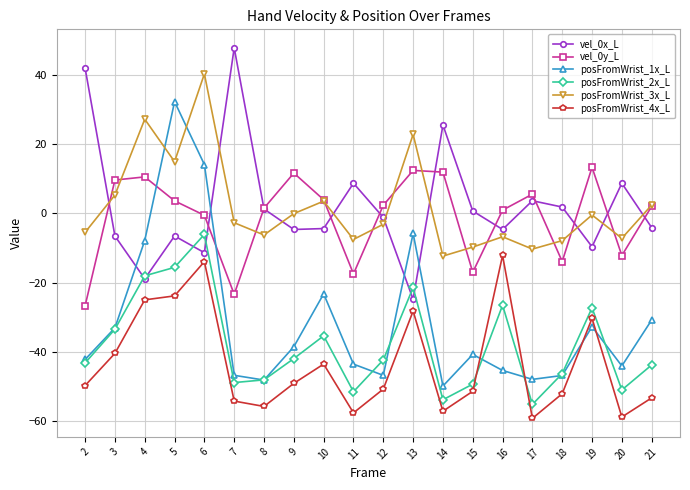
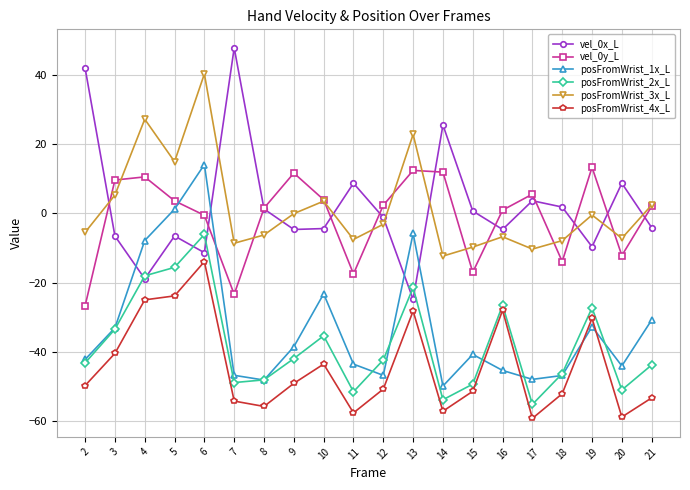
  {
    "vel_0x_L": {
      "2": 42,
      "3": -7,
      "4": -19,
      "5": -7,
      "6": -11,
      "7": 48,
      "9": -5,
      "10": -4,
      "11": 9,
      "12": -1,
      "13": -25,
      "14": 25,
      "15": 1,
      "16": -5,
      "17": 4,
      "18": 2,
      "19": -10,
      "20": 9,
      "21": -4
    },
    "vel_0y_L": {
      "2": -27,
      "3": 10,
      "4": 11,
      "5": 4,
      "6": -1,
      "7": -23,
      "9": 12,
      "11": -17,
      "12": 2,
      "13": 12,
      "14": 12,
      "15": -17,
      "16": 1,
      "17": 6,
      "18": -14,
      "19": 13,
      "20": -12
    },
    "posFromWrist_1x_L": {
      "2": -42,
      "4": -8,
-     "5": 32,
+     "5": 1,
      "6": 14,
      "7": -47,
      "9": -38,
      "10": -23,
      "11": -43,
      "12": -47,
      "13": -6,
      "14": -50,
      "15": -41,
      "16": -45,
      "17": -48,
      "19": -33,
      "20": -44,
      "21": -31
    },
    "posFromWrist_2x_L": {
      "2": -43,
      "4": -18,
      "5": -16,
      "6": -6,
      "7": -49,
      "9": -42,
      "10": -35,
      "11": -51,
      "12": -42,
      "13": -21,
      "14": -54,
      "15": -49,
      "16": -26,
      "17": -55,
      "19": -27,
      "20": -51,
      "21": -44
    },
    "posFromWrist_3x_L": {
      "2": -5,
      "3": 5,
      "4": 27,
      "5": 15,
      "6": 40,
-     "7": -3,
+     "7": -9,
      "8": -6,
      "9": 0,
      "11": -8,
      "12": -3,
      "13": 23,
      "14": -12,
      "15": -10,
      "16": -7,
      "17": -10,
      "18": -8,
      "19": 0,
      "20": -7
    },
    "posFromWrist_4x_L": {
      "2": -50,
      "3": -40,
      "4": -25,
      "5": -24,
      "6": -14,
      "7": -54,
      "8": -56,
      "9": -49,
      "10": -43,
      "11": -58,
      "12": -51,
      "13": -28,
      "14": -57,
      "15": -51,
-     "16": -12,
+     "16": -28,
      "17": -59,
      "18": -52,
      "19": -30,
      "20": -59,
      "21": -53
    }
  }
